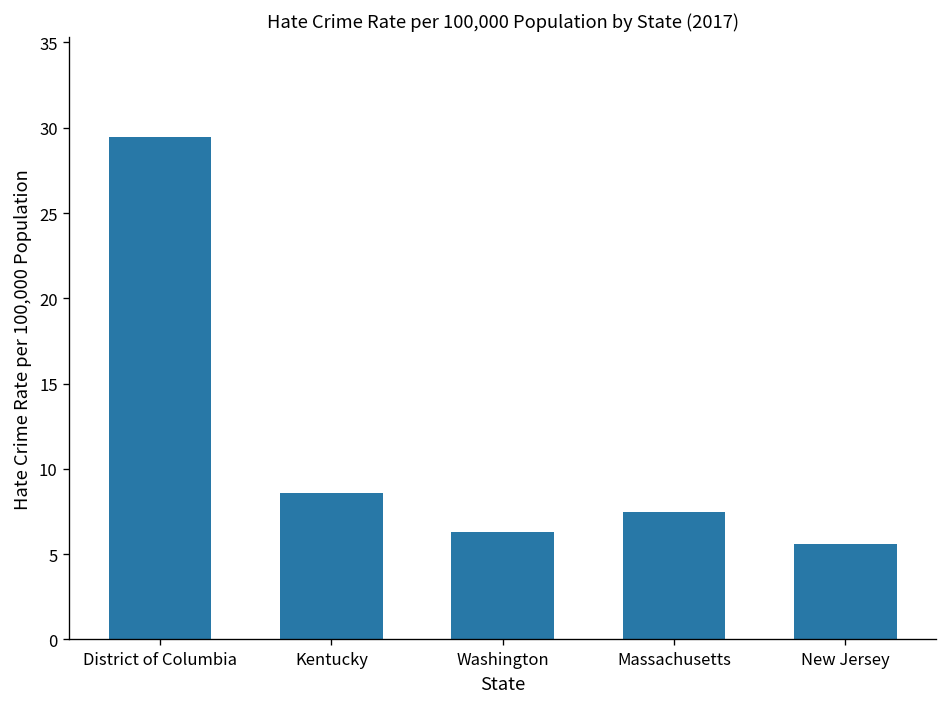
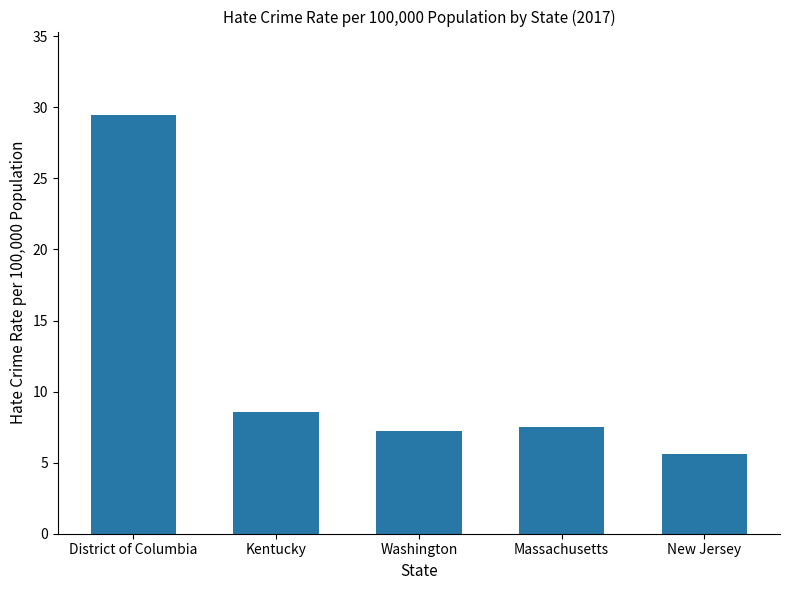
  {
    "District of Columbia": 29.4,
    "Kentucky": 8.6,
-   "Washington": 6.3,
+   "Washington": 7.2,
    "Massachusetts": 7.5,
    "New Jersey": 5.6
  }
